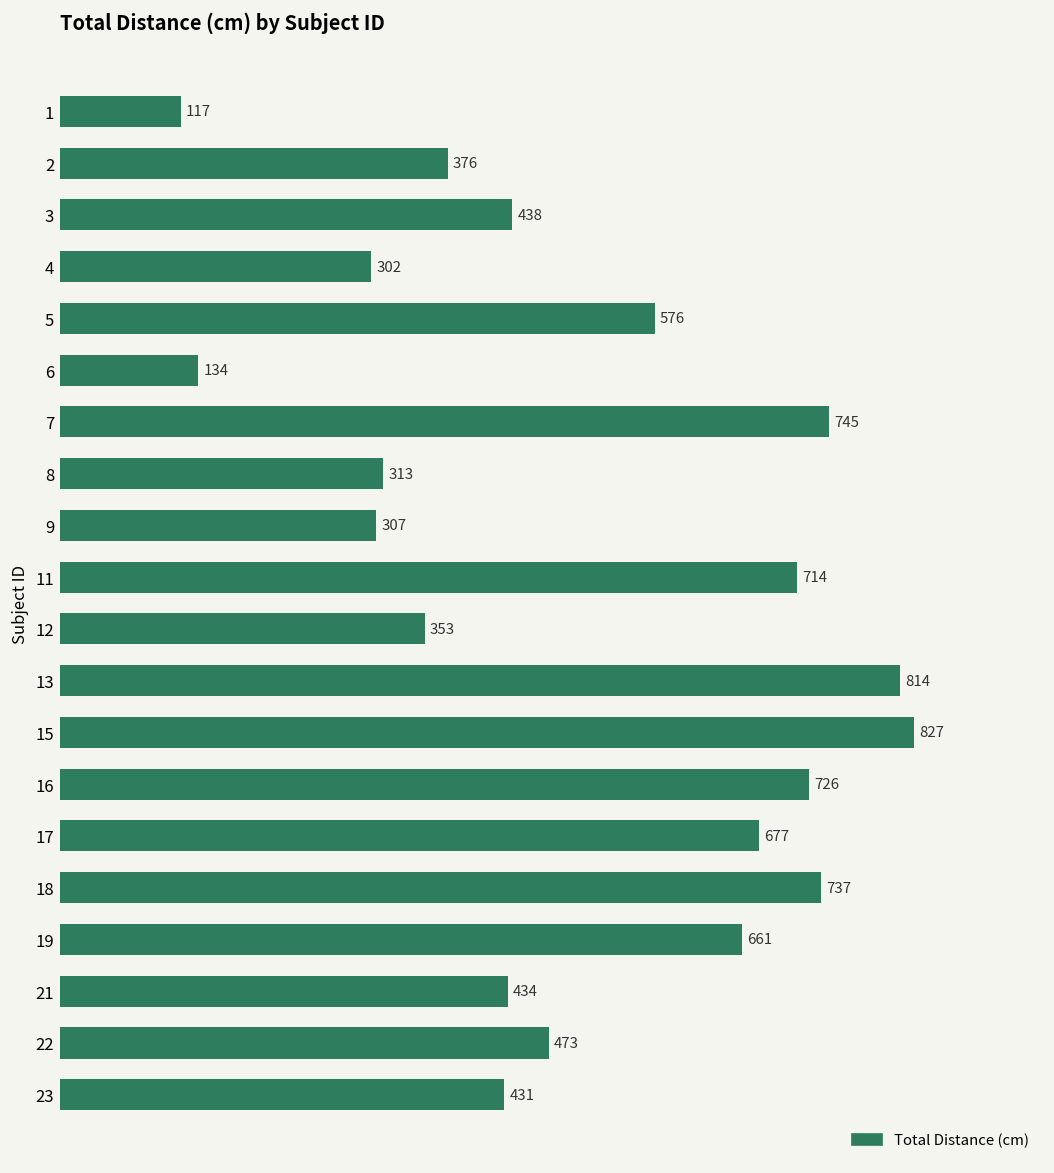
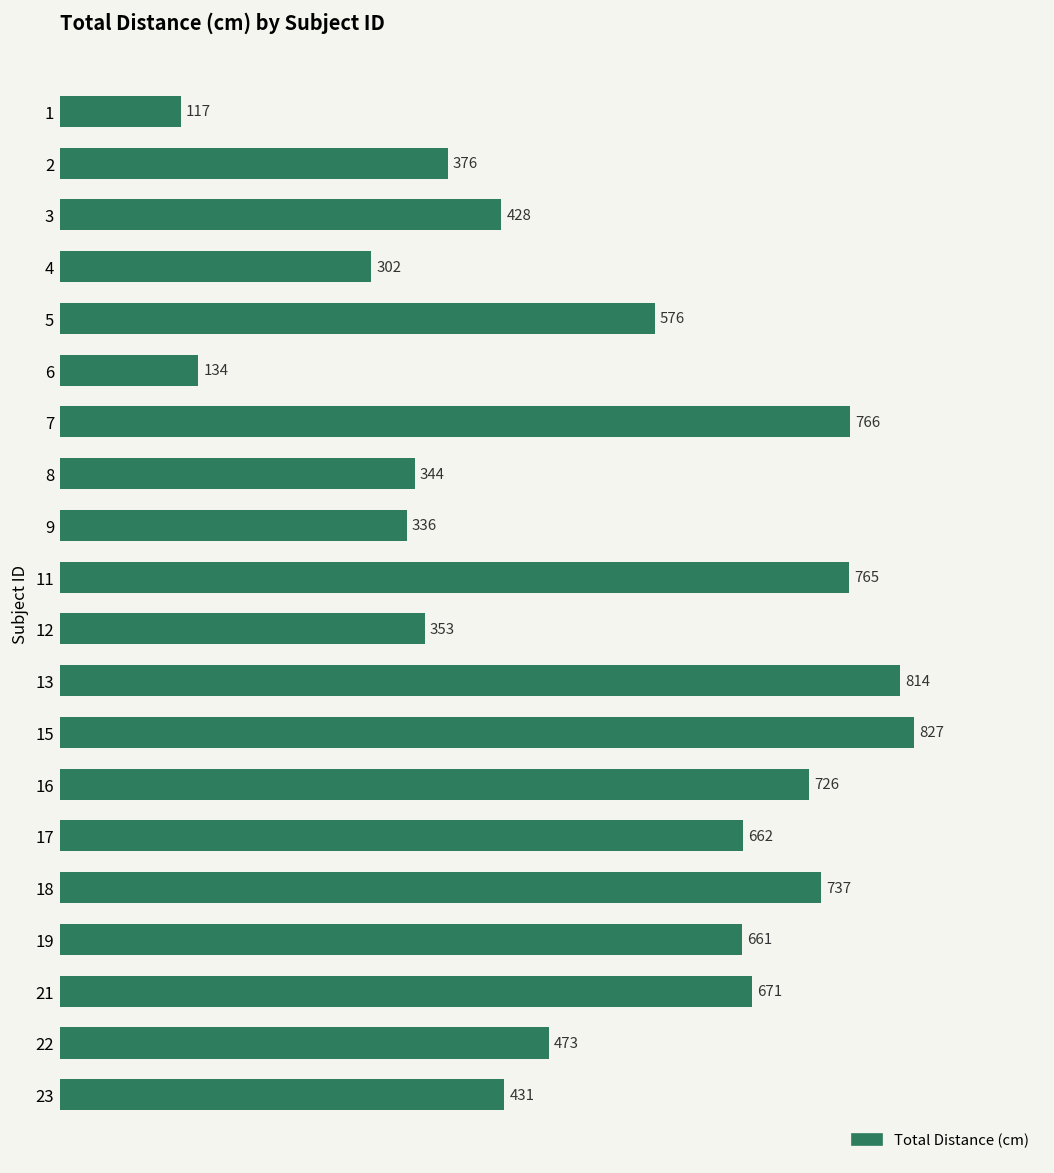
  {
    "1": 117,
    "2": 376,
-   "3": 438,
+   "3": 428,
    "4": 302,
    "5": 576,
    "6": 134,
-   "7": 745,
-   "8": 313,
-   "9": 307,
-   "11": 714,
+   "7": 766,
+   "8": 344,
+   "9": 336,
+   "11": 765,
    "12": 353,
    "13": 814,
    "15": 827,
    "16": 726,
-   "17": 677,
+   "17": 662,
    "18": 737,
    "19": 661,
-   "21": 434,
+   "21": 671,
    "22": 473,
    "23": 431
  }
